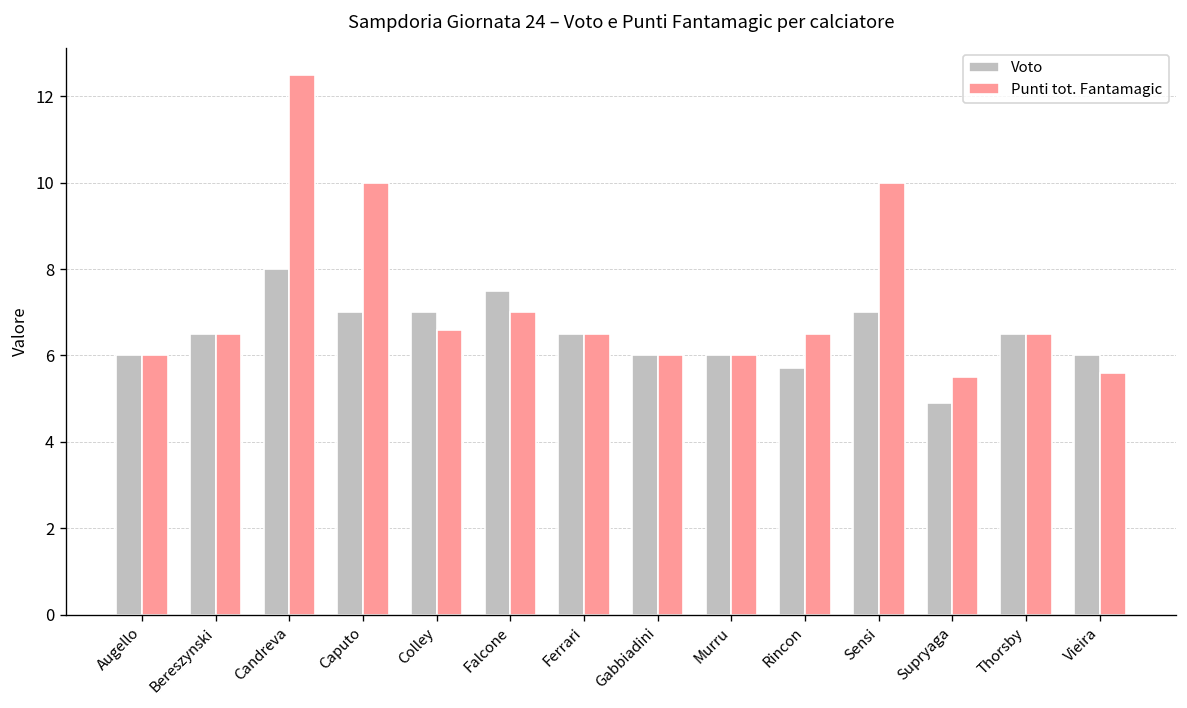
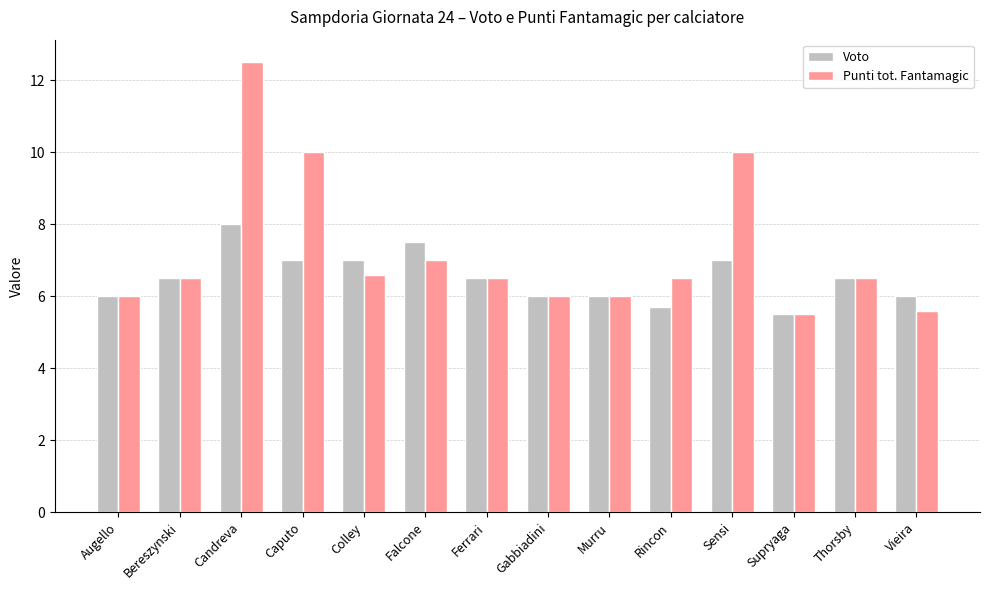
  {
    "Voto": {
      "Augello": 6.0,
      "Bereszynski": 6.5,
      "Candreva": 8.0,
      "Caputo": 7.0,
      "Colley": 7.0,
      "Falcone": 7.5,
      "Ferrari": 6.5,
      "Gabbiadini": 6.0,
      "Murru": 6.0,
      "Rincon": 5.7,
      "Sensi": 7.0,
-     "Supryaga": 4.9,
+     "Supryaga": 5.5,
      "Thorsby": 6.5,
      "Vieira": 6.0
    },
    "Punti tot. Fantamagic": {
      "Augello": 6.0,
      "Bereszynski": 6.5,
      "Candreva": 12.5,
      "Caputo": 10.0,
      "Colley": 6.6,
      "Falcone": 7.0,
      "Ferrari": 6.5,
      "Gabbiadini": 6.0,
      "Murru": 6.0,
      "Rincon": 6.5,
      "Sensi": 10.0,
      "Supryaga": 5.5,
      "Thorsby": 6.5,
      "Vieira": 5.6
    }
  }
